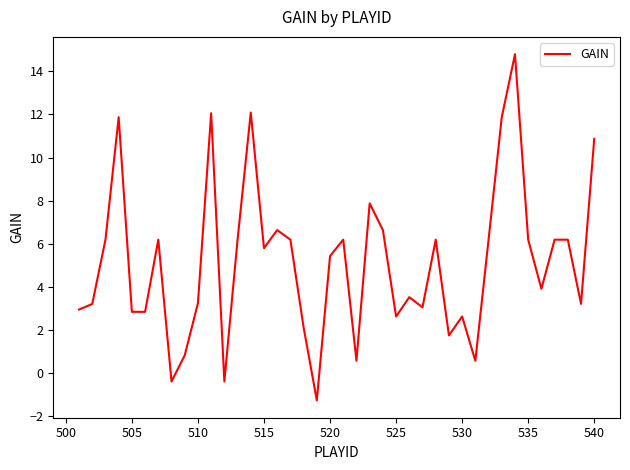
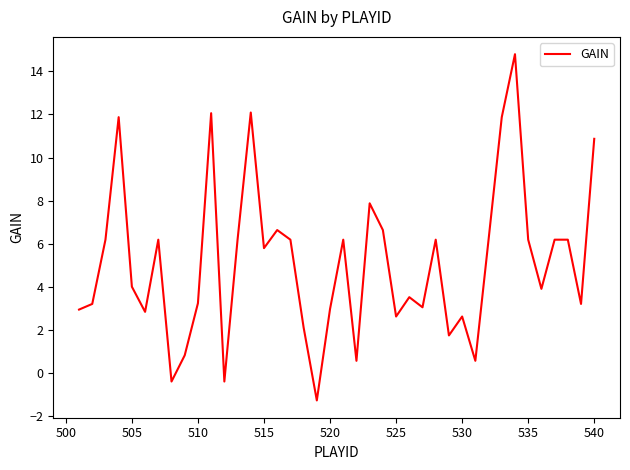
  {
-   "505": 2.8,
+   "505": 4.0,
    "510": 3.2,
    "515": 5.8,
-   "520": 5.4,
+   "520": 3.0,
    "525": 2.6,
    "530": 2.6,
    "535": 6.2,
    "540": 10.9
  }
